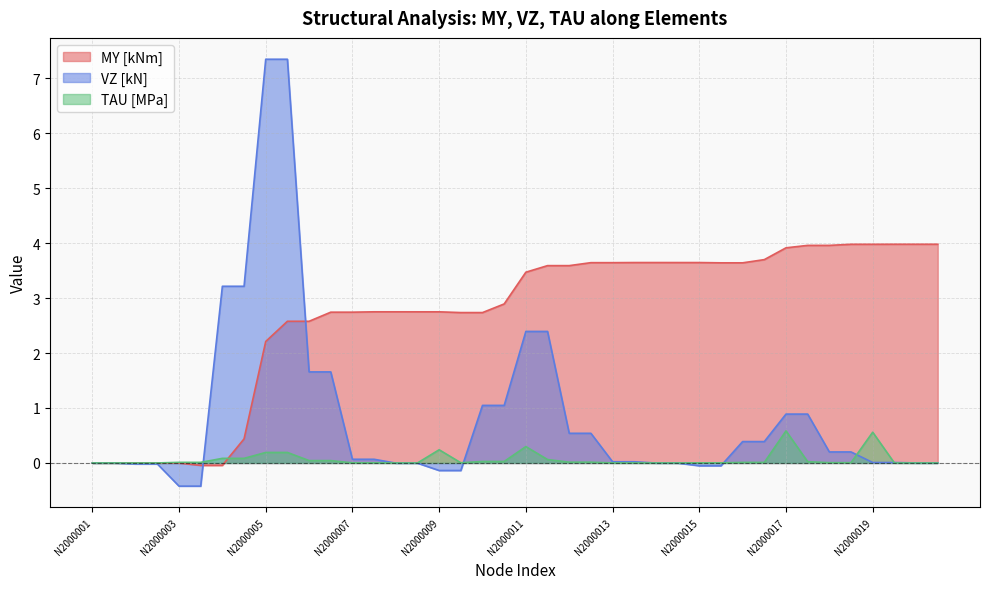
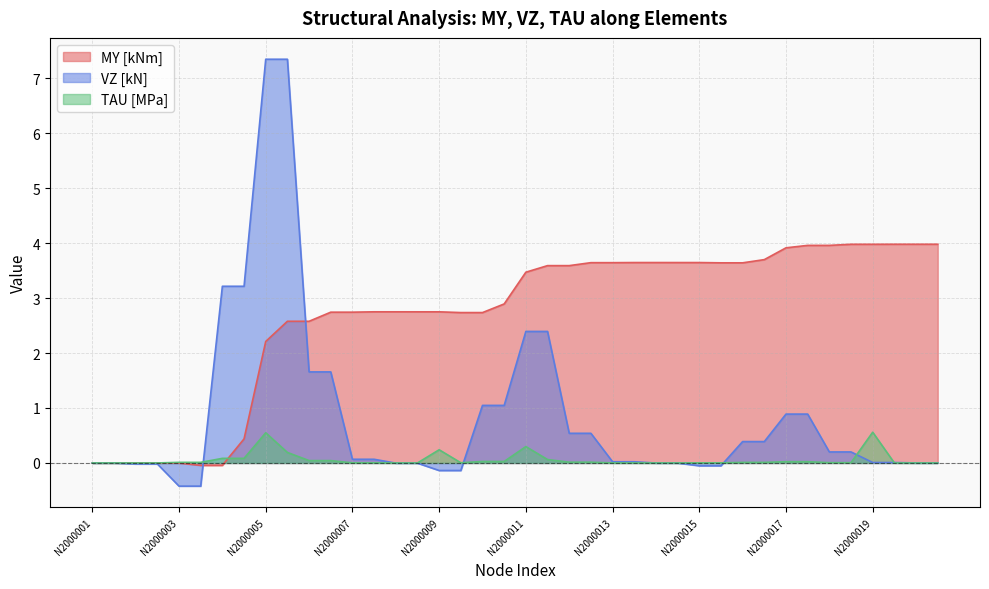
  {
    "TAU [MPa]": {
-     "N2000005": 0.2,
+     "N2000005": 0.5,
      "N2000007": 0.0,
      "N2000009": 0.2,
      "N2000011": 0.3,
-     "N2000017": 0.6,
+     "N2000017": 0.0,
      "N2000019": 0.6
    }
  }
